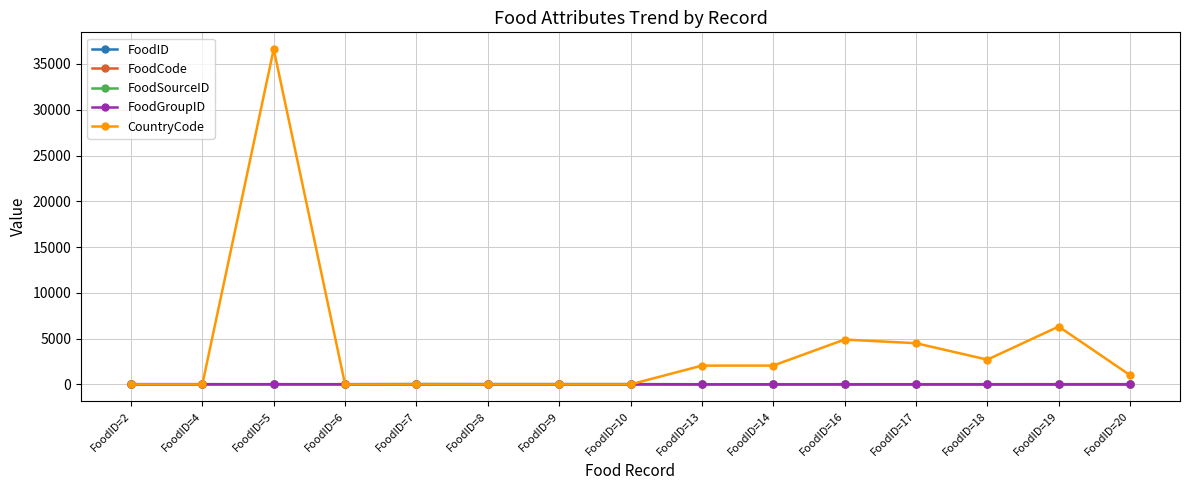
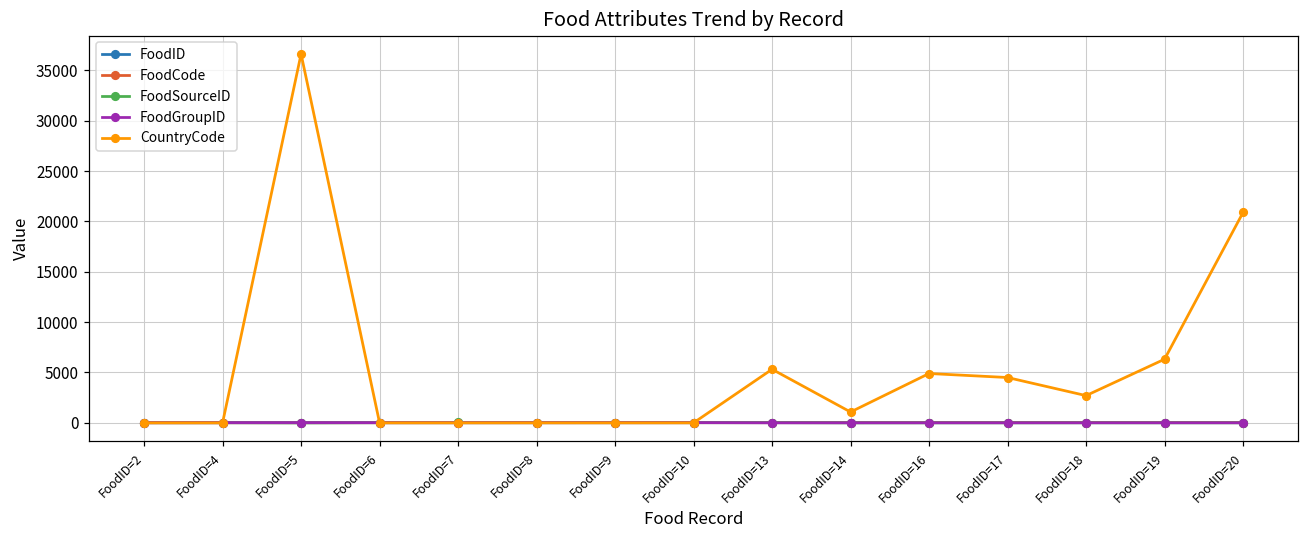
  {
    "FoodGroupID": {
      "FoodID=5": 0,
      "FoodID=13": 0,
      "FoodID=14": 0,
      "FoodID=16": 0,
      "FoodID=17": 0,
      "FoodID=18": 0,
      "FoodID=19": 0,
      "FoodID=20": 0
    },
    "CountryCode": {
      "FoodID=5": 37000,
-     "FoodID=13": 2000,
-     "FoodID=14": 2000,
+     "FoodID=13": 5000,
+     "FoodID=14": 1000,
      "FoodID=16": 5000,
      "FoodID=17": 4000,
      "FoodID=18": 3000,
      "FoodID=19": 6000,
-     "FoodID=20": 1000
+     "FoodID=20": 21000
    }
  }
